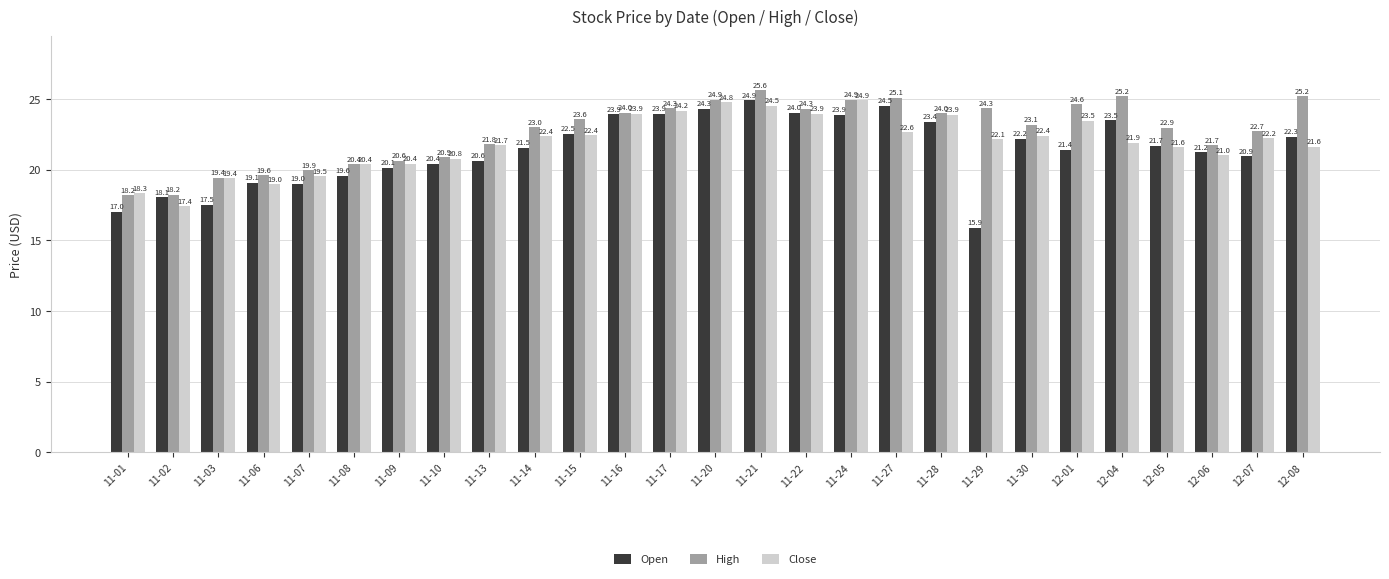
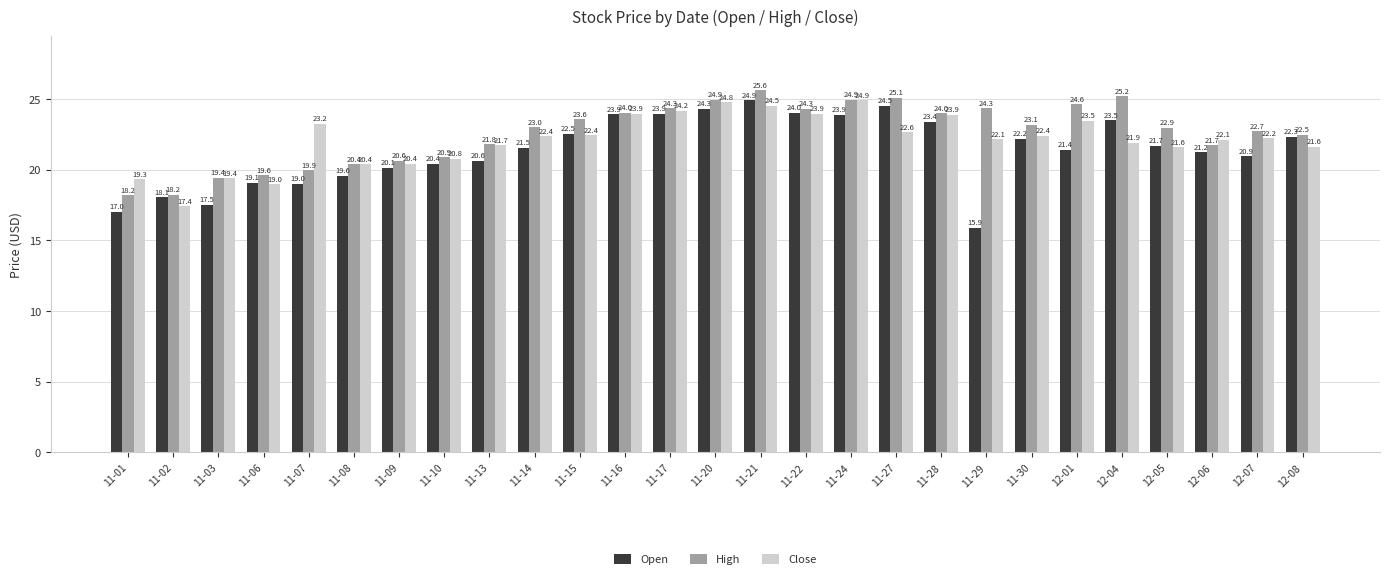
  {
    "Open": {
      "11-01": 17.0,
      "11-03": 17.5,
      "11-06": 19.1,
      "11-07": 19.0,
      "11-08": 19.6,
      "11-09": 20.1,
      "11-10": 20.4,
      "11-13": 20.6,
      "11-14": 21.5,
      "11-15": 22.5,
      "11-17": 23.9,
      "11-20": 24.3,
      "11-21": 24.9,
      "11-22": 24.0,
      "11-24": 23.9,
      "11-27": 24.5,
      "11-28": 23.4,
      "11-29": 15.9,
      "11-30": 22.2,
      "12-01": 21.4,
      "12-04": 23.5,
      "12-05": 21.7,
      "12-06": 21.2,
      "12-07": 20.9
    },
    "High": {
      "11-01": 18.2,
      "11-06": 19.6,
      "11-07": 19.9,
      "11-09": 20.6,
      "11-14": 23.0,
      "11-15": 23.6,
      "11-21": 25.6,
      "11-22": 24.3,
      "11-27": 25.1,
      "11-29": 24.3,
      "11-30": 23.1,
      "12-01": 24.6,
      "12-04": 25.2,
      "12-05": 22.9,
      "12-06": 21.7,
      "12-07": 22.7,
-     "12-08": 25.2
+     "12-08": 22.5
    },
    "Close": {
-     "11-01": 18.3,
+     "11-01": 19.3,
      "11-02": 17.4,
      "11-06": 19.0,
-     "11-07": 19.5,
+     "11-07": 23.2,
      "11-09": 20.4,
      "11-14": 22.4,
      "11-15": 22.4,
      "11-21": 24.5,
      "11-22": 23.9,
      "11-27": 22.6,
      "11-29": 22.1,
      "11-30": 22.4,
      "12-01": 23.5,
      "12-04": 21.9,
      "12-05": 21.6,
-     "12-06": 21.0,
+     "12-06": 22.1,
      "12-07": 22.2,
      "12-08": 21.6
    }
  }
